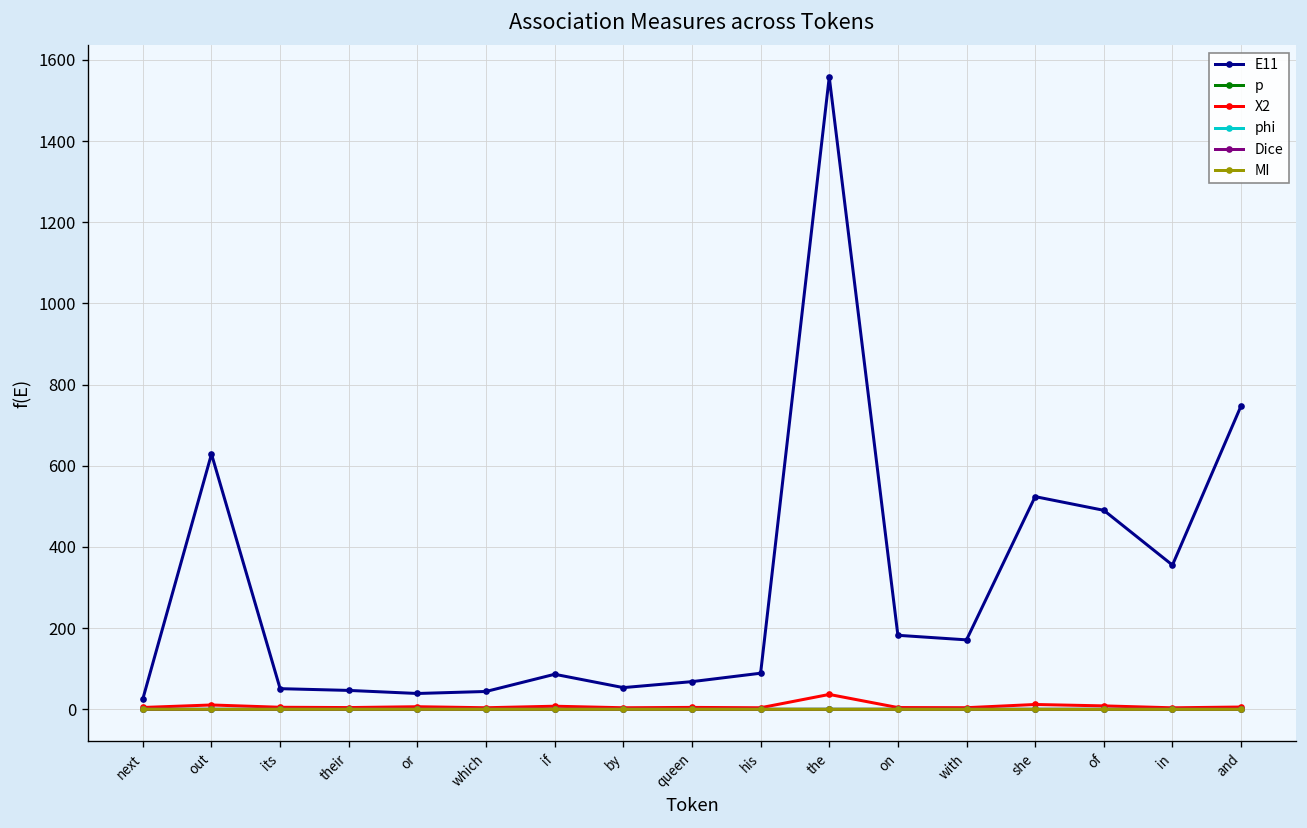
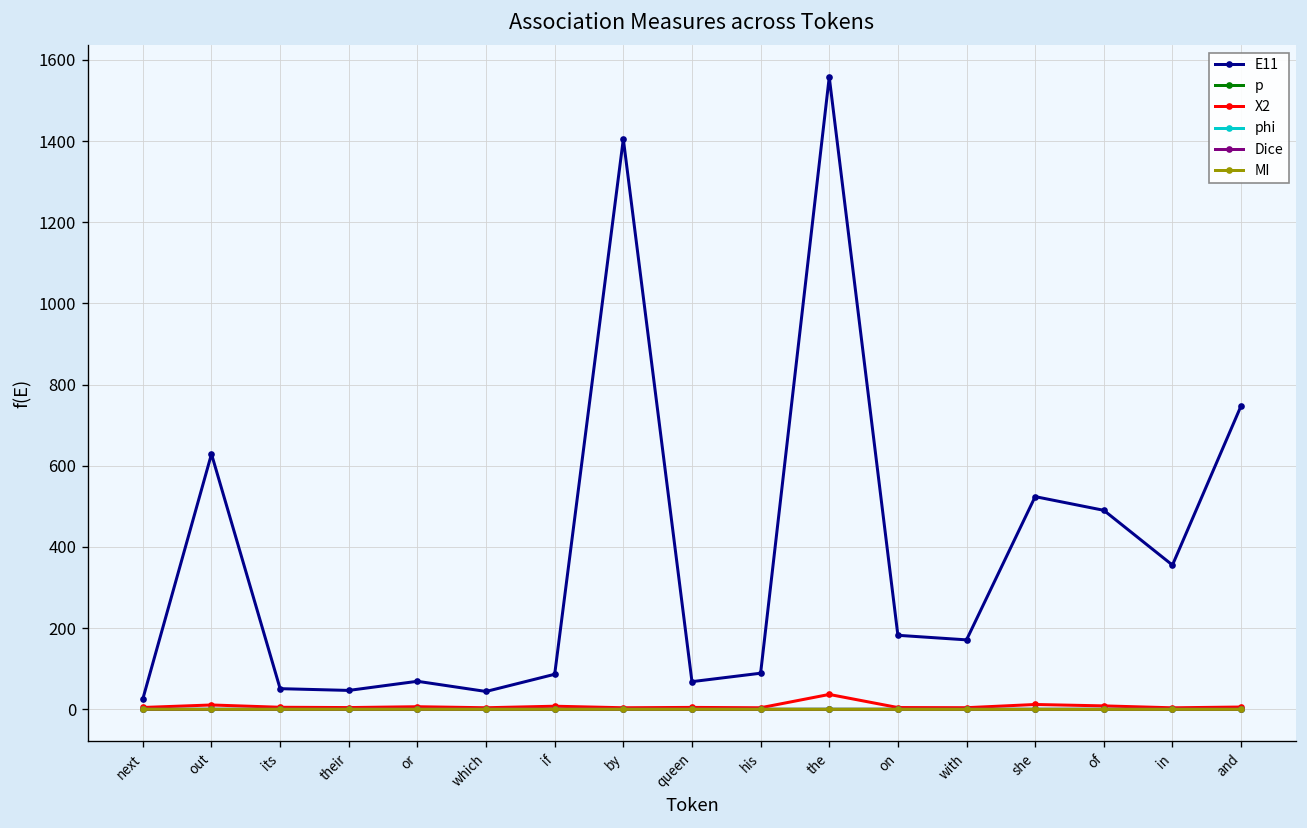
  {
    "E11": {
      "next": 30,
      "out": 630,
      "its": 50,
      "their": 50,
-     "or": 40,
+     "or": 70,
      "which": 40,
      "if": 90,
-     "by": 50,
+     "by": 1400,
      "queen": 70,
      "his": 90,
      "the": 1560,
      "on": 180,
      "with": 170,
      "she": 520,
      "of": 490,
      "in": 360,
      "and": 750
    },
    "MI": {
      "out": 0,
      "if": 0,
      "the": 0,
      "she": 0,
      "of": 0
    },
    "X2": {
      "out": 10,
      "if": 10,
      "the": 40,
      "she": 10,
      "of": 10
    }
  }
